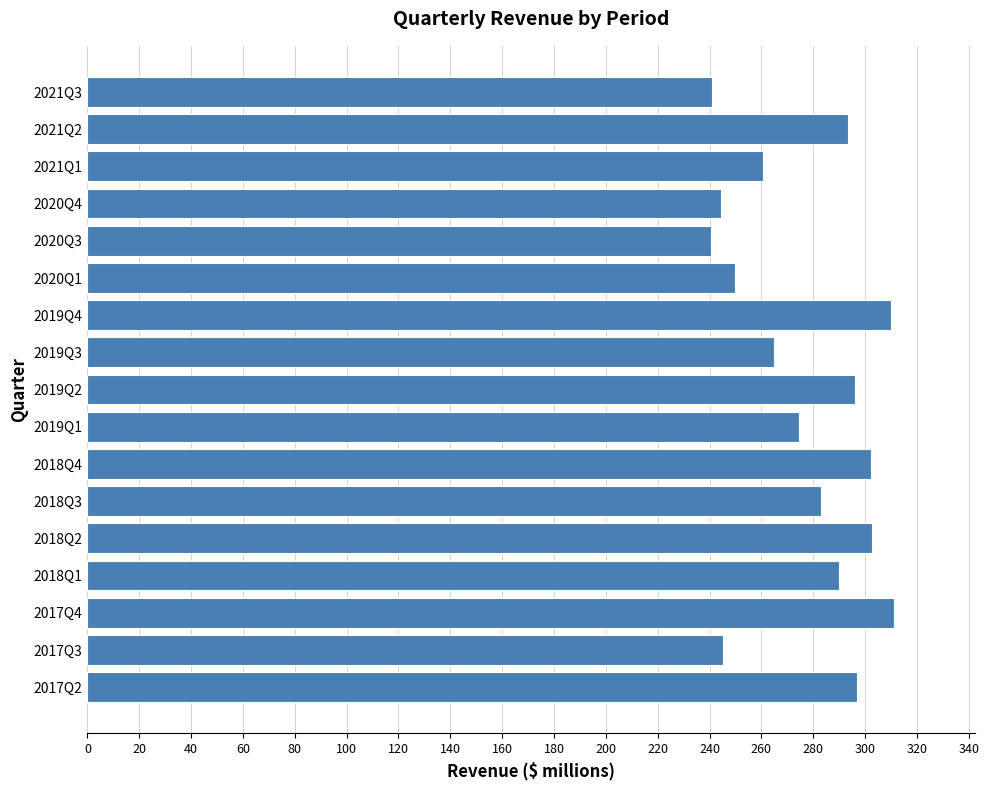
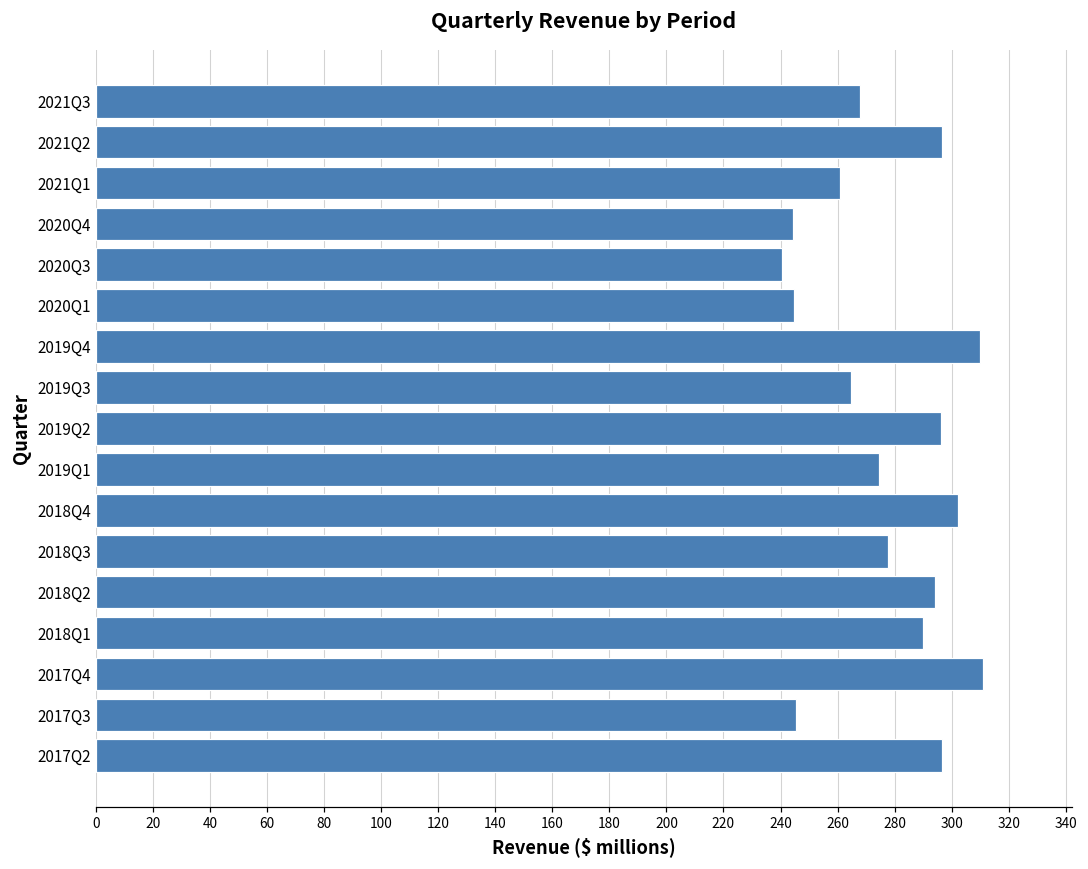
  {
-   "2021Q3": 241,
-   "2021Q2": 293,
+   "2021Q3": 268,
+   "2021Q2": 297,
    "2021Q1": 261,
    "2020Q4": 245,
    "2020Q3": 241,
-   "2020Q1": 250,
+   "2020Q1": 245,
    "2019Q4": 310,
    "2019Q3": 265,
    "2019Q2": 296,
    "2019Q1": 275,
    "2018Q4": 302,
-   "2018Q3": 283,
-   "2018Q2": 303,
+   "2018Q3": 278,
+   "2018Q2": 294,
    "2018Q1": 290,
    "2017Q4": 311,
    "2017Q3": 245,
    "2017Q2": 297
  }
